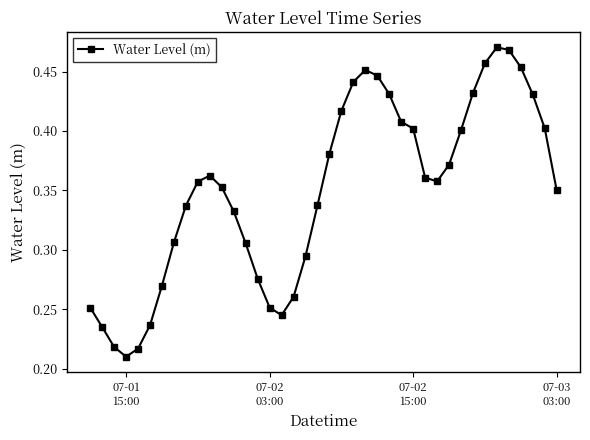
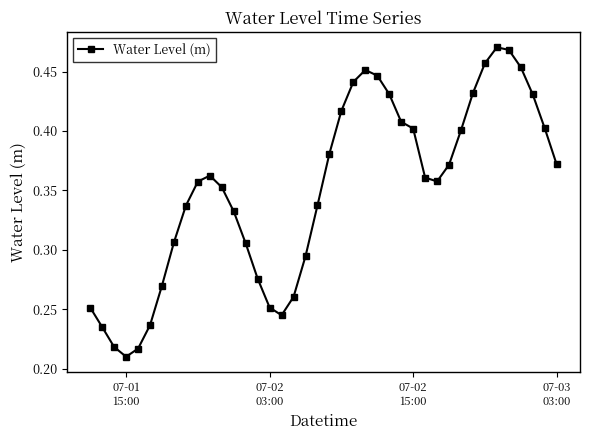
  {
    "07-01 15:00": 0.210,
    "07-02 03:00": 0.251,
    "07-02 15:00": 0.402,
-   "07-03 03:00": 0.350
+   "07-03 03:00": 0.372
  }
